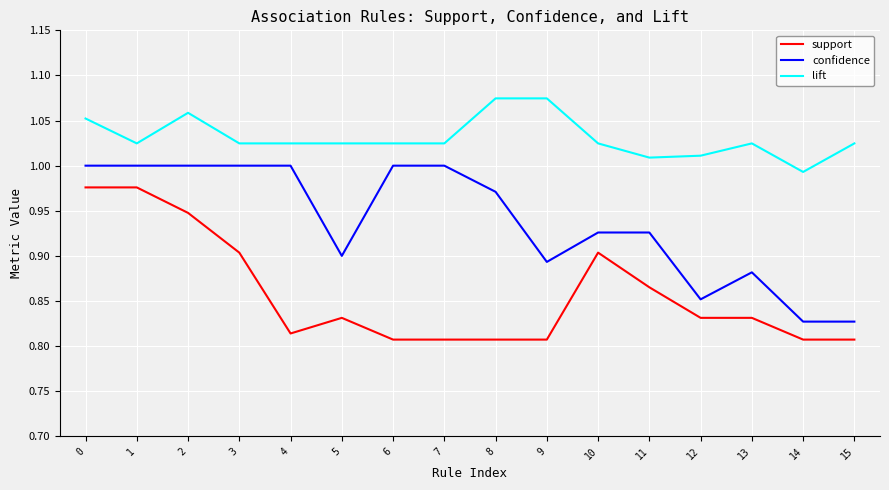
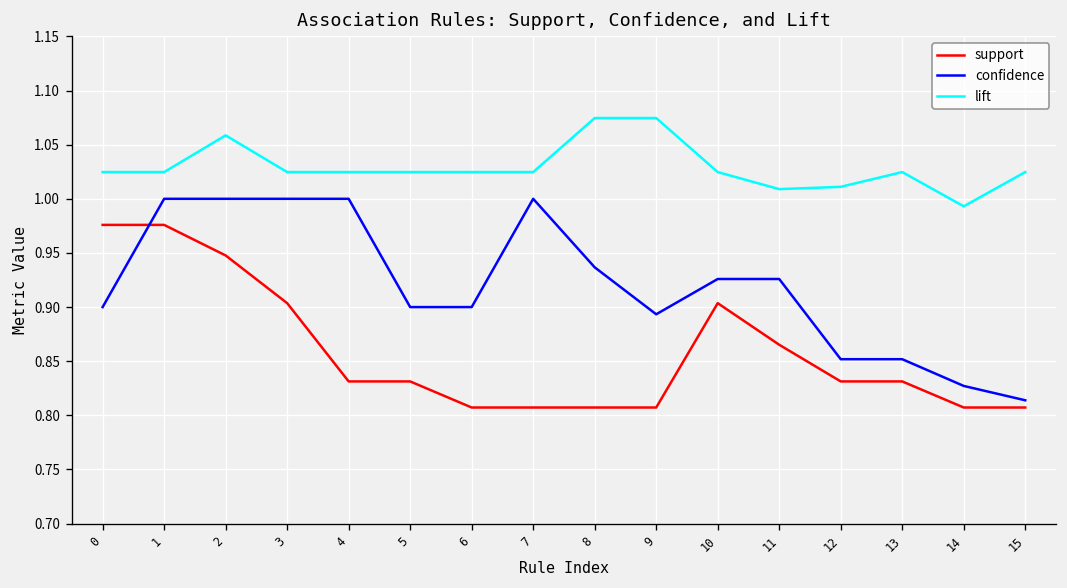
  {
    "support": {
      "0": 0.98,
      "1": 0.98,
      "2": 0.95,
      "3": 0.90,
-     "4": 0.81,
+     "4": 0.83,
      "5": 0.83,
      "6": 0.81,
      "7": 0.81,
      "8": 0.81,
      "9": 0.81,
      "10": 0.90,
      "11": 0.87,
      "12": 0.83,
      "13": 0.83,
      "14": 0.81,
      "15": 0.81
    },
    "confidence": {
-     "0": 1.0,
+     "0": 0.9,
      "1": 1.00,
      "2": 1.00,
      "3": 1.00,
      "4": 1.00,
      "5": 0.90,
-     "6": 1.0,
+     "6": 0.9,
      "7": 1.00,
-     "8": 0.97,
+     "8": 0.94,
      "9": 0.89,
      "10": 0.93,
      "11": 0.93,
      "12": 0.85,
-     "13": 0.88,
+     "13": 0.85,
      "14": 0.83,
-     "15": 0.83
+     "15": 0.81
    },
    "lift": {
-     "0": 1.05,
+     "0": 1.02,
      "1": 1.02,
      "2": 1.06,
      "3": 1.02,
      "4": 1.02,
      "5": 1.02,
      "6": 1.02,
      "7": 1.02,
      "8": 1.07,
      "9": 1.07,
      "10": 1.02,
      "11": 1.01,
      "12": 1.01,
      "13": 1.02,
      "14": 0.99,
      "15": 1.02
    }
  }
